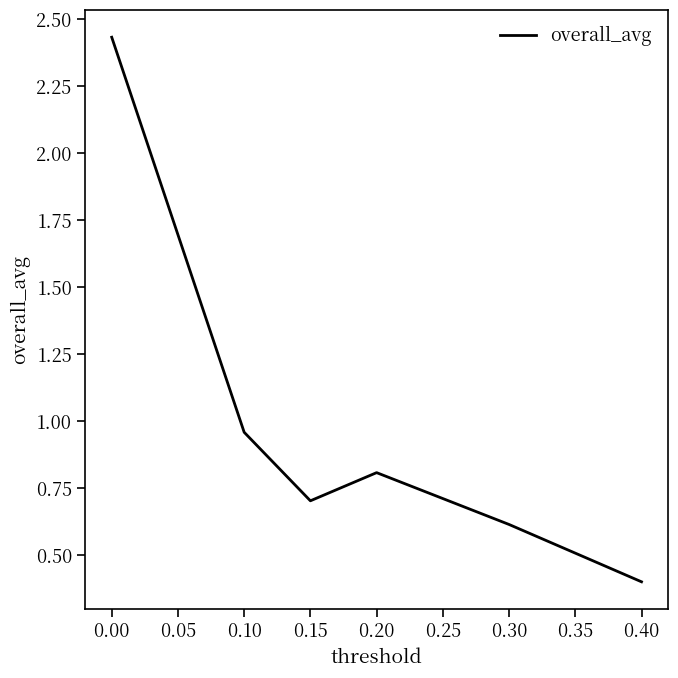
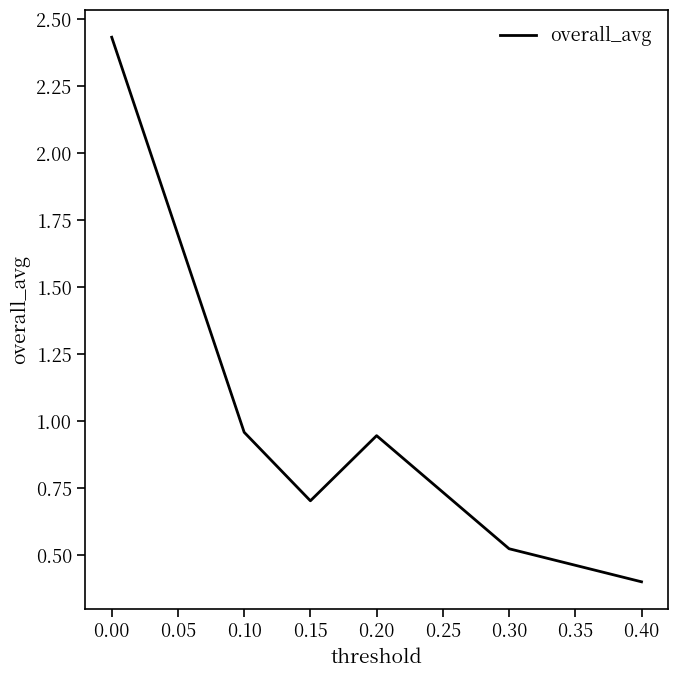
  {
    "0.00": 2.43,
    "0.10": 0.96,
    "0.15": 0.70,
-   "0.20": 0.81,
-   "0.30": 0.62,
+   "0.20": 0.95,
+   "0.30": 0.52,
    "0.40": 0.40
  }
